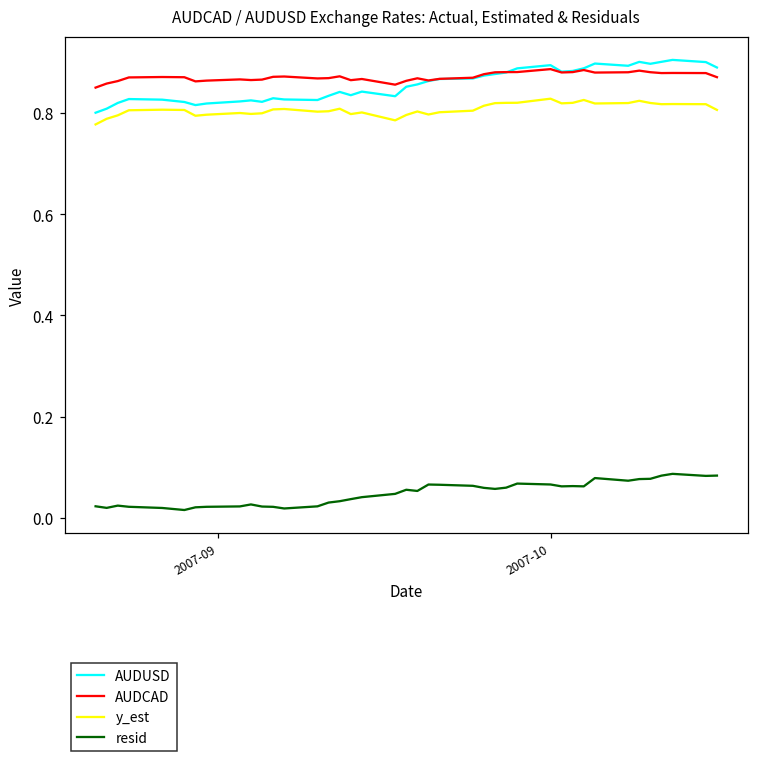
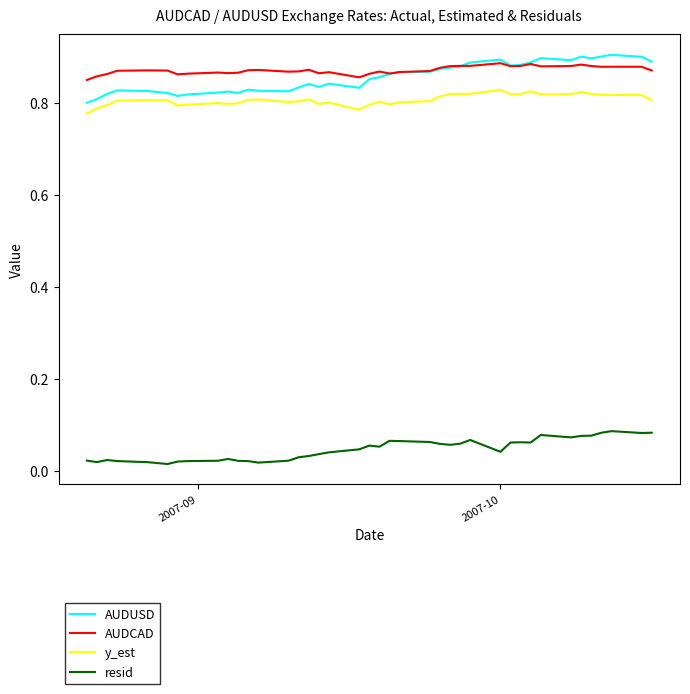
  {
    "AUDUSD": {
      "2007-10": 0.89
    },
    "AUDCAD": {
      "2007-10": 0.89
    },
    "y_est": {
      "2007-10": 0.83
    },
    "resid": {
-     "2007-10": 0.07
+     "2007-10": 0.04
    }
  }
